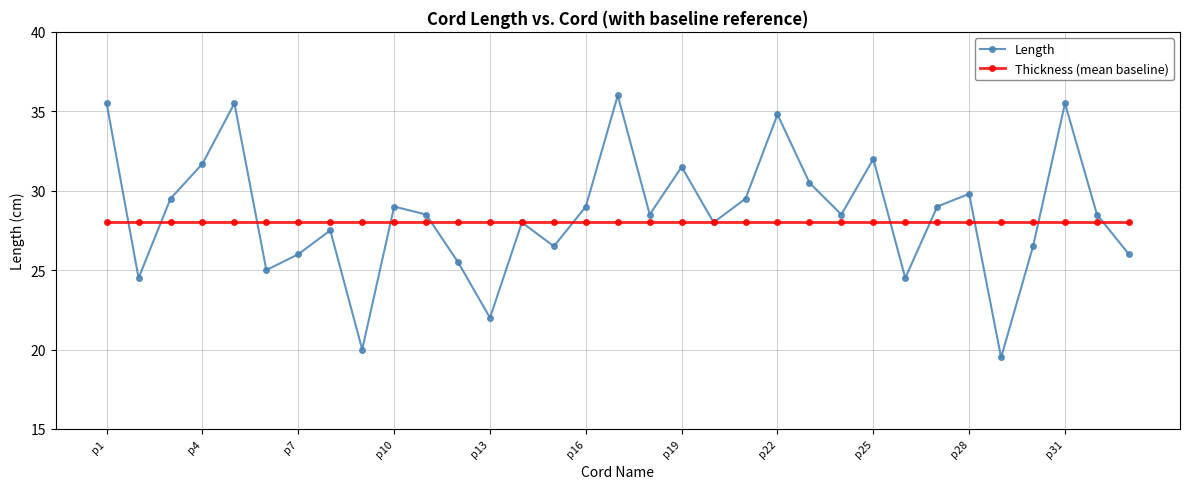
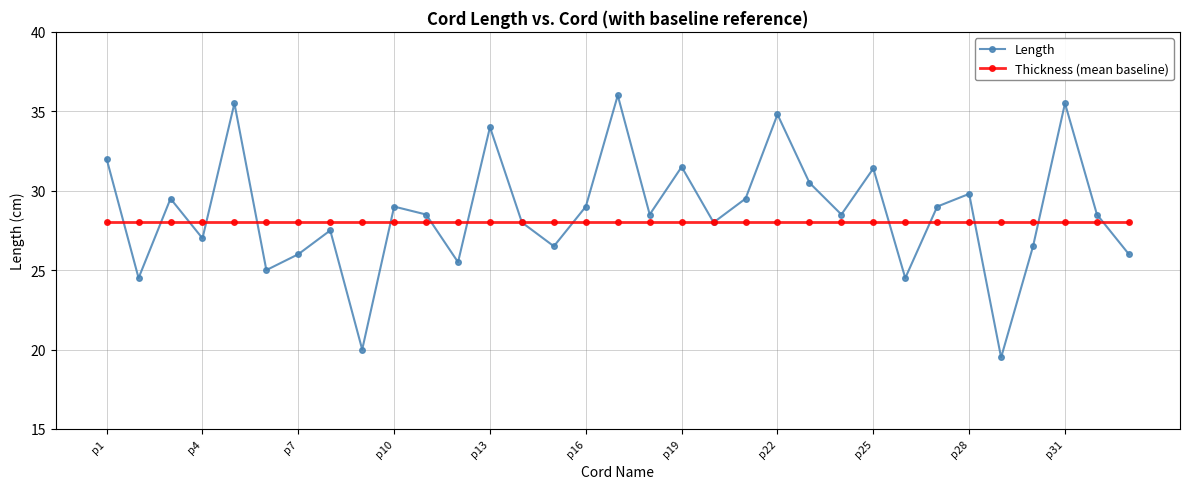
  {
    "Length": {
-     "p1": 35.5,
-     "p4": 31.7,
+     "p1": 32.0,
+     "p4": 27.0,
      "p7": 26.0,
      "p10": 29.0,
-     "p13": 22,
+     "p13": 34,
      "p16": 29.0,
      "p19": 31.5,
      "p22": 34.8,
-     "p25": 32.0,
+     "p25": 31.4,
      "p28": 29.8,
      "p31": 35.5
    },
    "Thickness (mean baseline)": {
      "p1": 28.0,
      "p4": 28.0,
      "p7": 28.0,
      "p10": 28.0,
      "p13": 28.0,
      "p16": 28.0,
      "p19": 28.0,
      "p22": 28.0,
      "p25": 28.0,
      "p28": 28.0,
      "p31": 28.0
    }
  }
